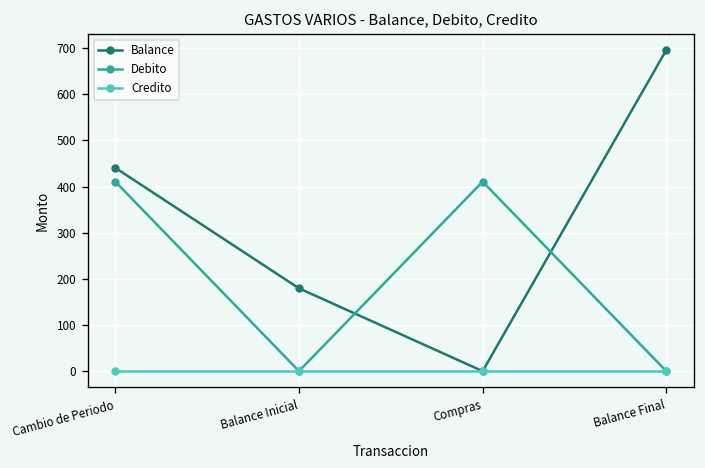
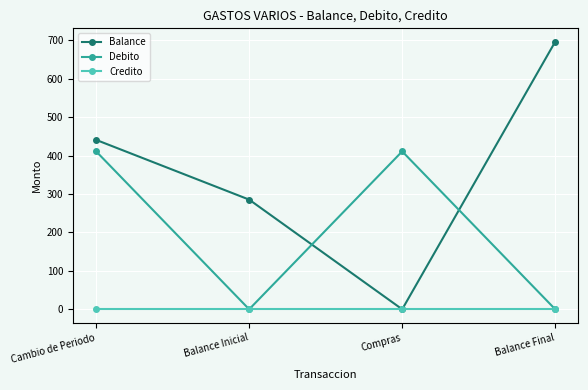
  {
    "Balance": {
      "Cambio de Periodo": 440,
-     "Balance Inicial": 180,
+     "Balance Inicial": 290,
      "Balance Final": 700
    }
  }
